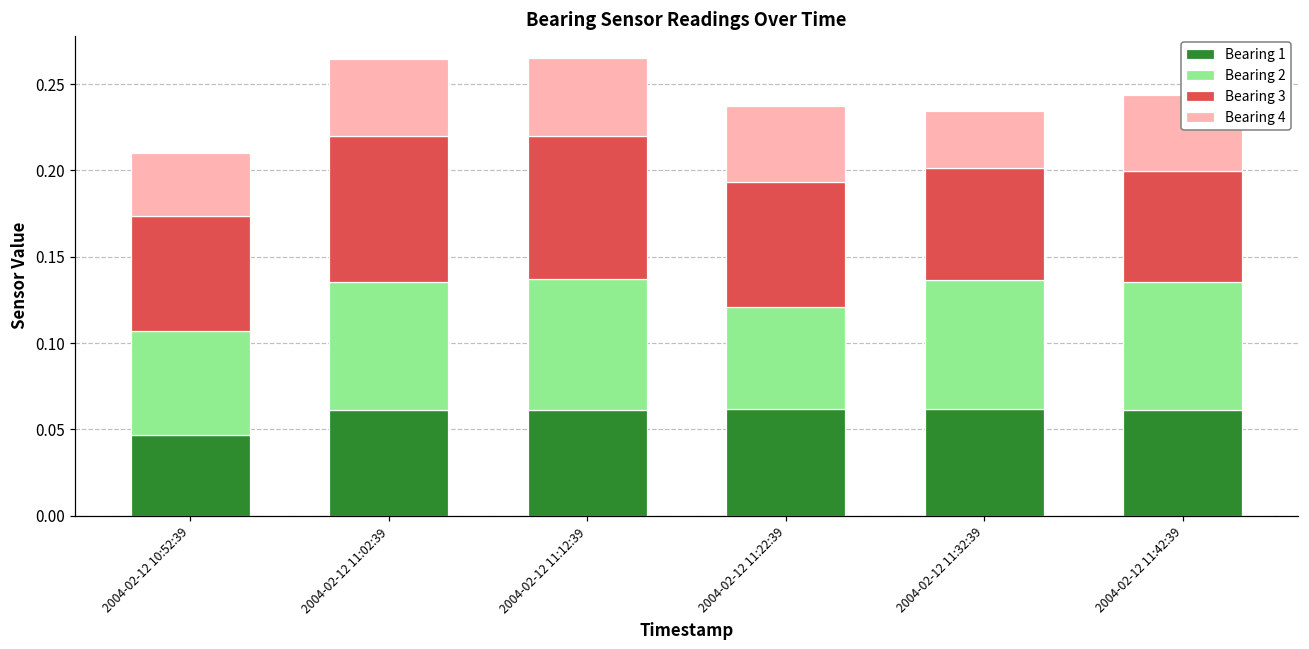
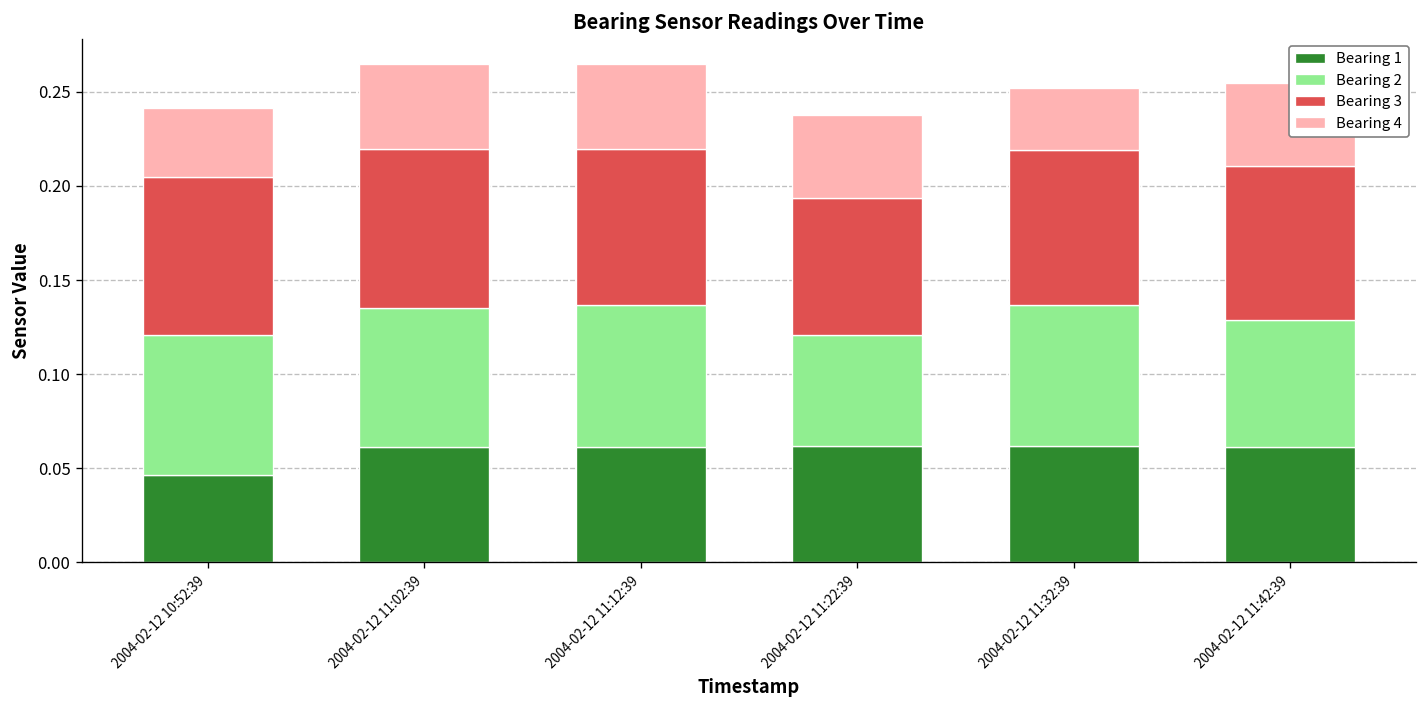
  {
    "Bearing 1": {
      "2004-02-12 10:52:39": 0.047,
      "2004-02-12 11:02:39": 0.061,
      "2004-02-12 11:12:39": 0.061,
      "2004-02-12 11:22:39": 0.062,
      "2004-02-12 11:32:39": 0.062,
      "2004-02-12 11:42:39": 0.061
    },
    "Bearing 2": {
-     "2004-02-12 10:52:39": 0.060,
+     "2004-02-12 10:52:39": 0.074,
      "2004-02-12 11:02:39": 0.074,
      "2004-02-12 11:12:39": 0.076,
      "2004-02-12 11:22:39": 0.059,
      "2004-02-12 11:32:39": 0.075,
-     "2004-02-12 11:42:39": 0.074
+     "2004-02-12 11:42:39": 0.067
    },
    "Bearing 3": {
-     "2004-02-12 10:52:39": 0.067,
+     "2004-02-12 10:52:39": 0.084,
      "2004-02-12 11:02:39": 0.084,
      "2004-02-12 11:12:39": 0.083,
      "2004-02-12 11:22:39": 0.072,
-     "2004-02-12 11:32:39": 0.065,
-     "2004-02-12 11:42:39": 0.064
+     "2004-02-12 11:32:39": 0.083,
+     "2004-02-12 11:42:39": 0.082
    },
    "Bearing 4": {
      "2004-02-12 10:52:39": 0.037,
      "2004-02-12 11:02:39": 0.045,
      "2004-02-12 11:12:39": 0.045,
      "2004-02-12 11:22:39": 0.044,
      "2004-02-12 11:32:39": 0.033
    }
  }
